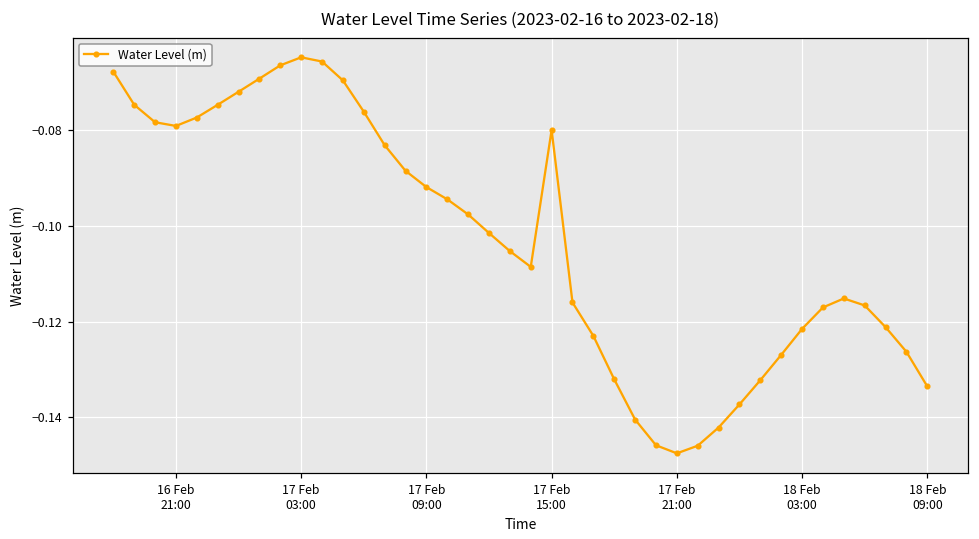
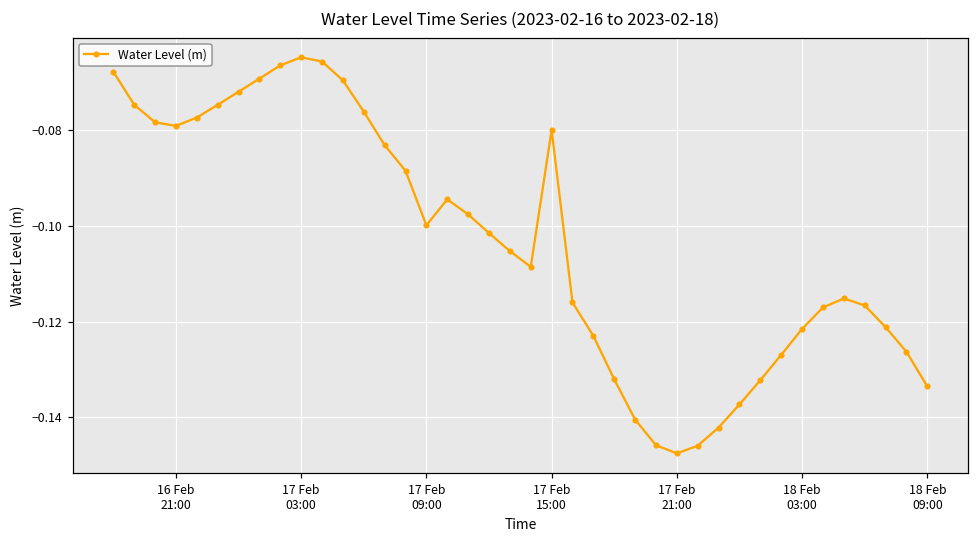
  {
    "16 Feb 21:00": -0.079,
    "17 Feb 03:00": -0.065,
-   "17 Feb 09:00": -0.092,
+   "17 Feb 09:00": -0.100,
    "17 Feb 15:00": -0.080,
    "17 Feb 21:00": -0.148,
    "18 Feb 03:00": -0.122,
    "18 Feb 09:00": -0.134
  }
